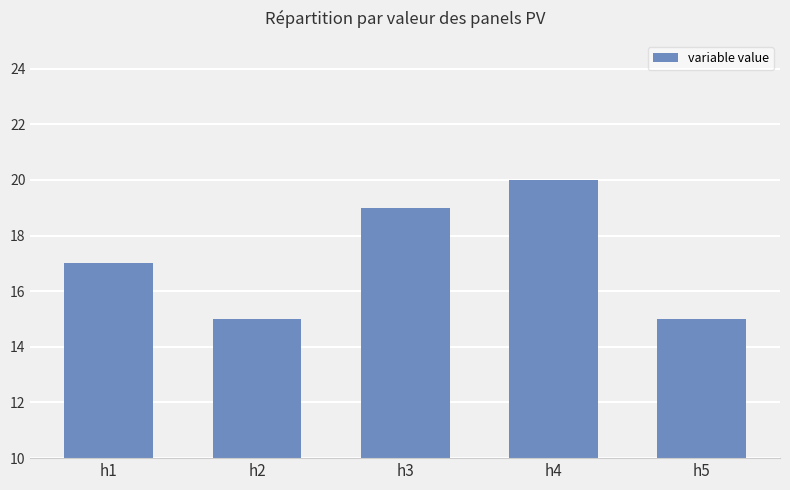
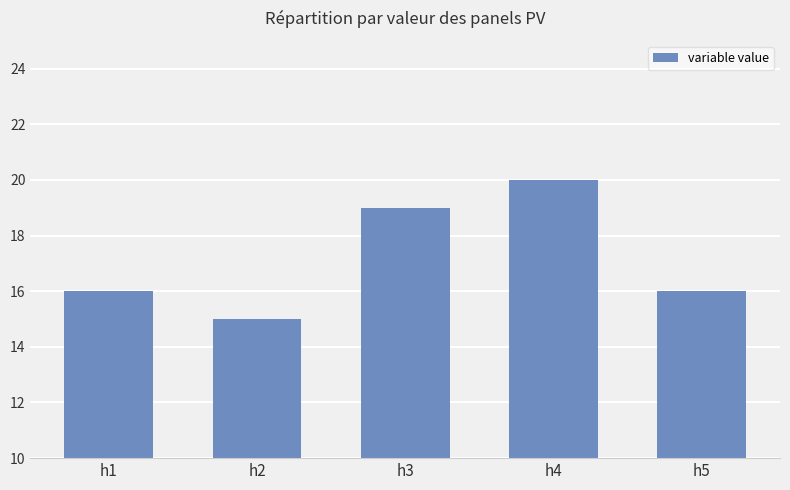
  {
-   "h1": 17,
+   "h1": 16,
    "h2": 15,
    "h3": 19,
    "h4": 20,
-   "h5": 15
+   "h5": 16
  }
